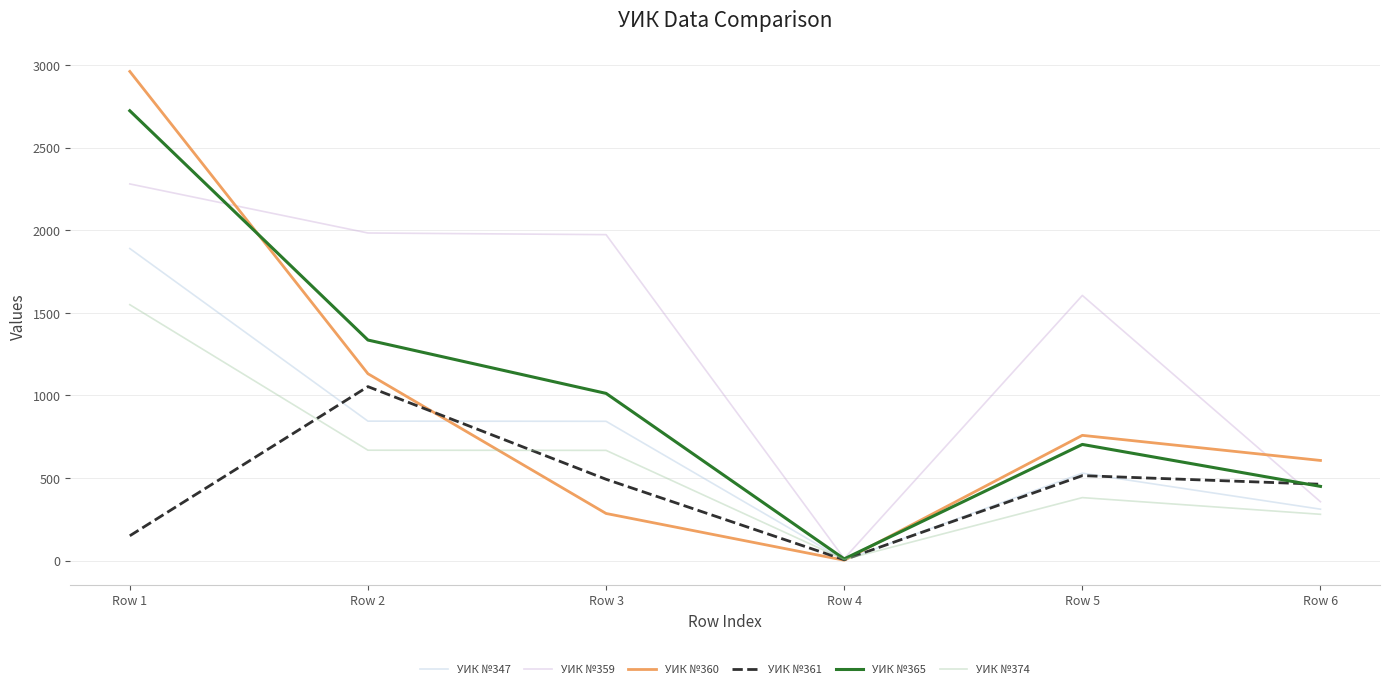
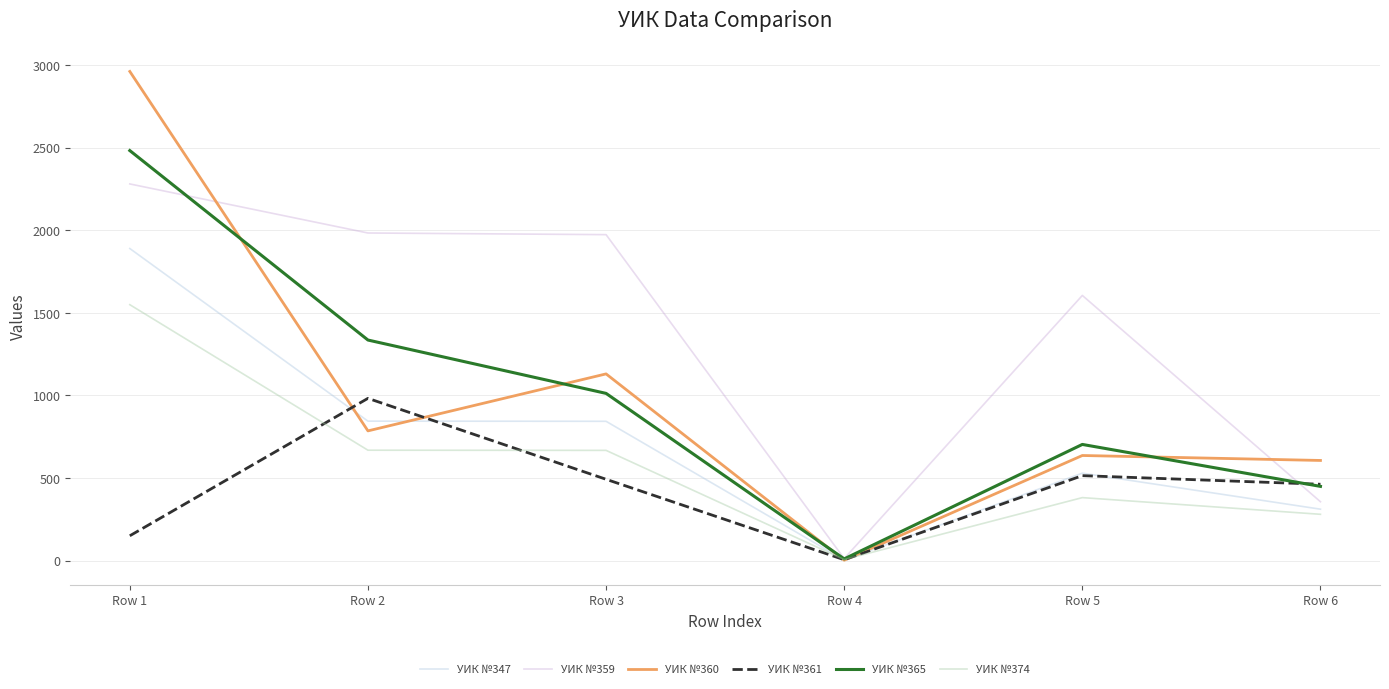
  {
    "УИК №360": {
      "Row 1": 2960,
-     "Row 2": 1130,
-     "Row 3": 290,
-     "Row 5": 760,
+     "Row 2": 790,
+     "Row 3": 1130,
+     "Row 5": 640,
      "Row 6": 610
    },
    "УИК №361": {
      "Row 1": 150,
-     "Row 2": 1050,
+     "Row 2": 980,
      "Row 3": 490
    },
    "УИК №365": {
-     "Row 1": 2720,
+     "Row 1": 2480,
      "Row 2": 1340,
      "Row 3": 1010,
      "Row 5": 700
    }
  }
